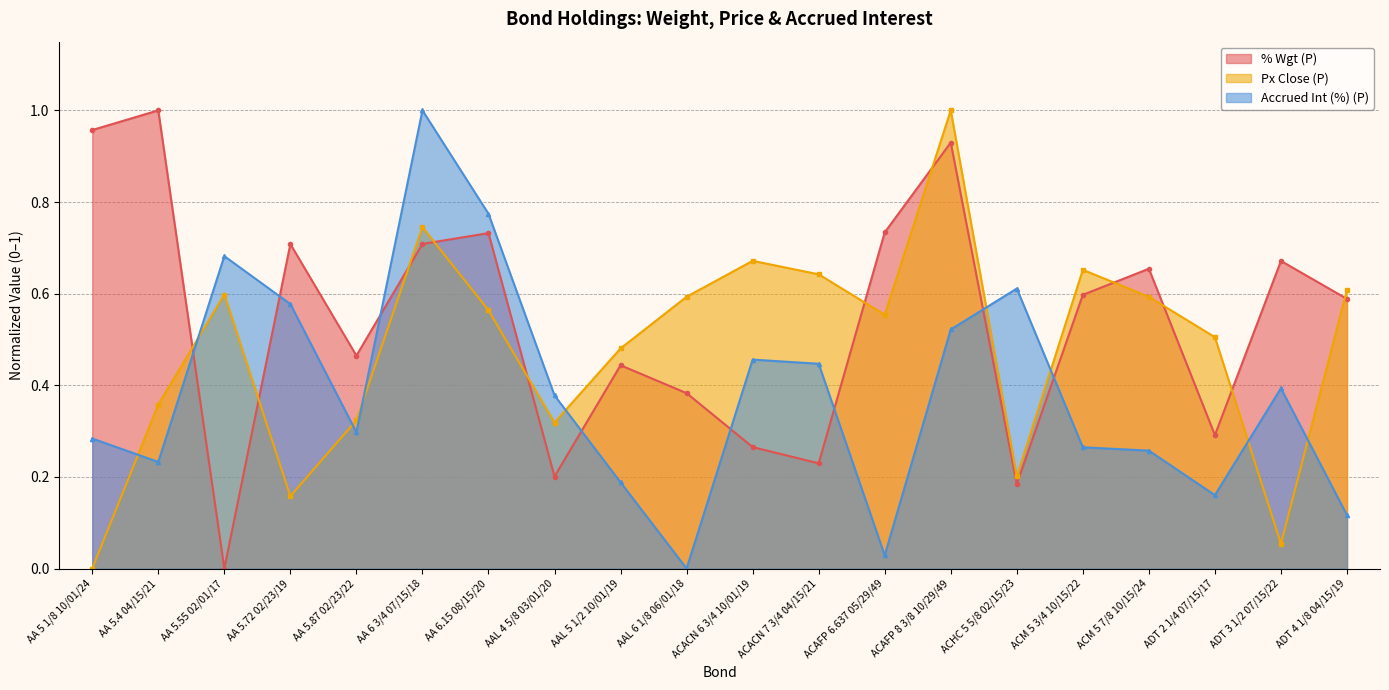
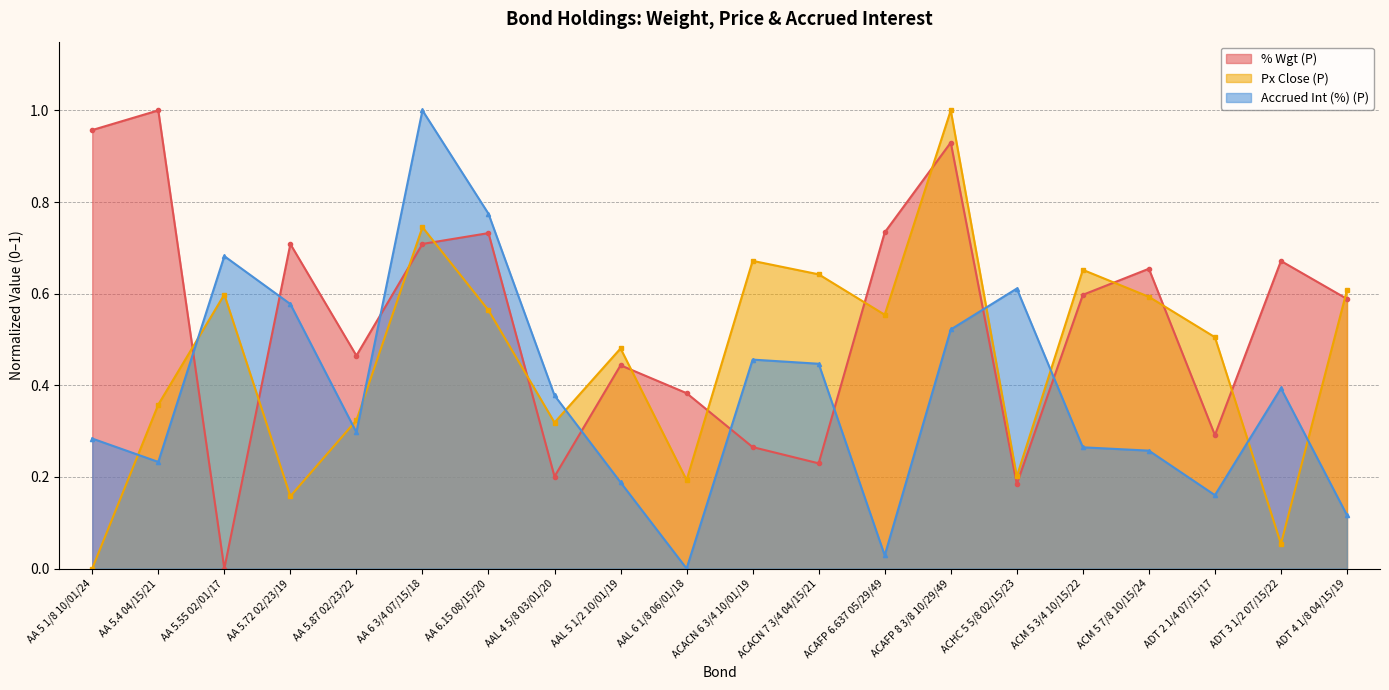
  {
    "% Wgt (P)": {
      "AA 5 1/8 10/01/24": 0.96,
      "AA 5.4 04/15/21": 1.00,
      "AA 5.55 02/01/17": 0.00,
      "AA 5.72 02/23/19": 0.71,
      "AA 5.87 02/23/22": 0.46,
      "AA 6 3/4 07/15/18": 0.71,
      "AA 6.15 08/15/20": 0.73,
      "AAL 4 5/8 03/01/20": 0.20,
      "AAL 5 1/2 10/01/19": 0.44,
      "AAL 6 1/8 06/01/18": 0.38,
      "ACACN 6 3/4 10/01/19": 0.27,
      "ACACN 7 3/4 04/15/21": 0.23,
      "ACAFP 6.637 05/29/49": 0.73,
      "ACAFP 8 3/8 10/29/49": 0.93,
      "ACHC 5 5/8 02/15/23": 0.18,
      "ACM 5 3/4 10/15/22": 0.60,
      "ACM 5 7/8 10/15/24": 0.65,
      "ADT 2 1/4 07/15/17": 0.29,
      "ADT 3 1/2 07/15/22": 0.67,
      "ADT 4 1/8 04/15/19": 0.59
    },
    "Px Close (P)": {
      "AA 5 1/8 10/01/24": 0.00,
      "AA 5.4 04/15/21": 0.36,
      "AA 5.55 02/01/17": 0.60,
      "AA 5.72 02/23/19": 0.16,
      "AA 5.87 02/23/22": 0.32,
      "AA 6 3/4 07/15/18": 0.75,
      "AA 6.15 08/15/20": 0.56,
      "AAL 4 5/8 03/01/20": 0.32,
      "AAL 5 1/2 10/01/19": 0.48,
-     "AAL 6 1/8 06/01/18": 0.59,
+     "AAL 6 1/8 06/01/18": 0.19,
      "ACACN 6 3/4 10/01/19": 0.67,
      "ACACN 7 3/4 04/15/21": 0.64,
      "ACAFP 6.637 05/29/49": 0.55,
      "ACAFP 8 3/8 10/29/49": 1.00,
      "ACHC 5 5/8 02/15/23": 0.20,
      "ACM 5 3/4 10/15/22": 0.65,
      "ACM 5 7/8 10/15/24": 0.59,
      "ADT 2 1/4 07/15/17": 0.50,
      "ADT 3 1/2 07/15/22": 0.05,
      "ADT 4 1/8 04/15/19": 0.61
    },
    "Accrued Int (%) (P)": {
      "AA 5 1/8 10/01/24": 0.28,
      "AA 5.4 04/15/21": 0.23,
      "AA 5.55 02/01/17": 0.68,
      "AA 5.72 02/23/19": 0.58,
      "AA 5.87 02/23/22": 0.30,
      "AA 6 3/4 07/15/18": 1.00,
      "AA 6.15 08/15/20": 0.77,
      "AAL 4 5/8 03/01/20": 0.38,
      "AAL 5 1/2 10/01/19": 0.19,
      "AAL 6 1/8 06/01/18": 0.00,
      "ACACN 6 3/4 10/01/19": 0.46,
      "ACACN 7 3/4 04/15/21": 0.45,
      "ACAFP 6.637 05/29/49": 0.03,
      "ACAFP 8 3/8 10/29/49": 0.52,
      "ACHC 5 5/8 02/15/23": 0.61,
      "ACM 5 3/4 10/15/22": 0.26,
      "ACM 5 7/8 10/15/24": 0.26,
      "ADT 2 1/4 07/15/17": 0.16,
      "ADT 3 1/2 07/15/22": 0.39,
      "ADT 4 1/8 04/15/19": 0.12
    }
  }
